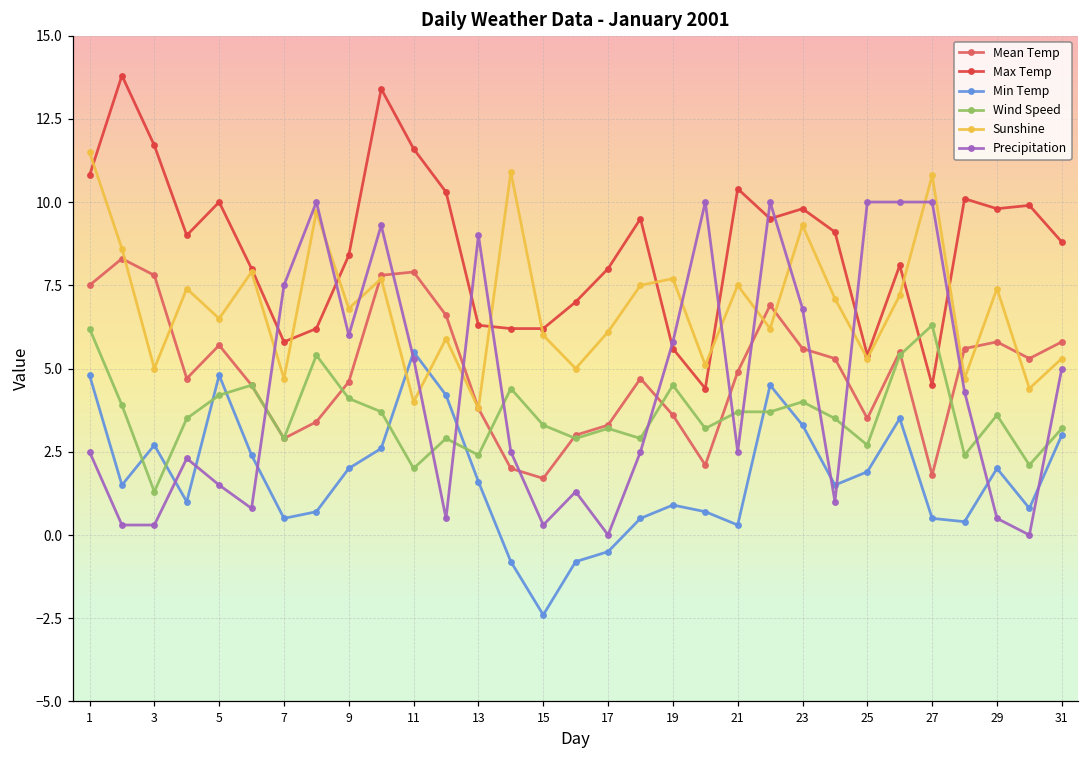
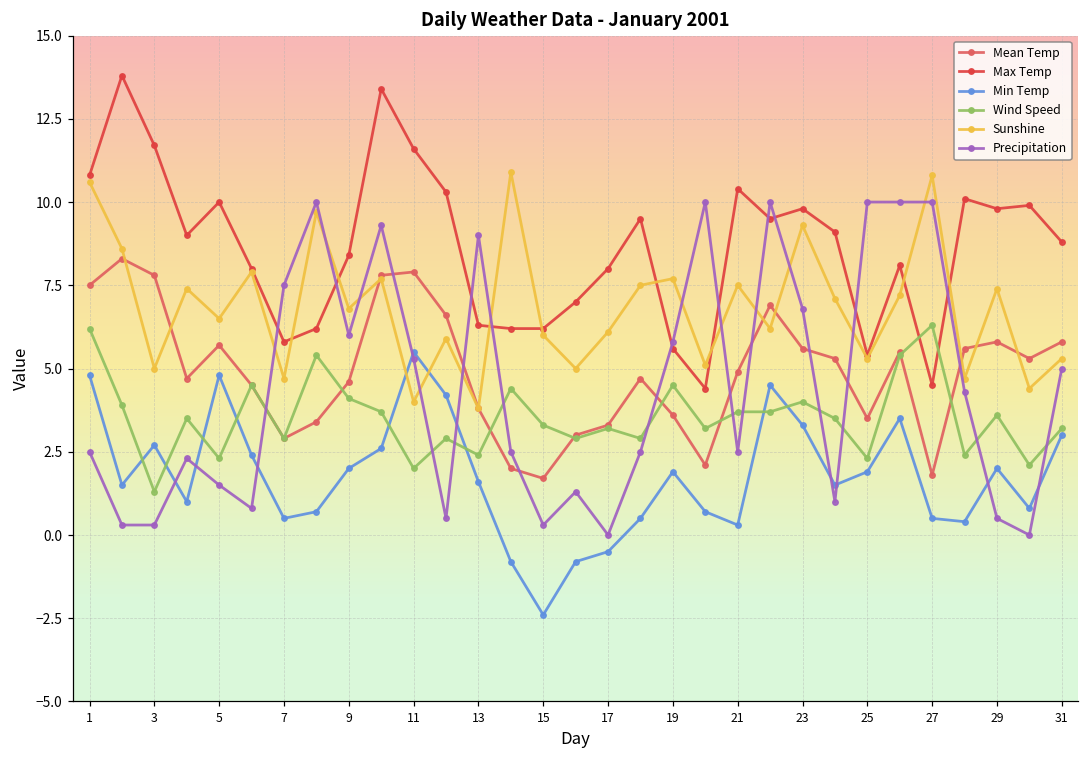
  {
    "Min Temp": {
      "1": 4.8,
      "3": 2.7,
      "5": 4.8,
      "7": 0.5,
      "9": 2.0,
      "11": 5.5,
      "13": 1.6,
      "15": -2.4,
      "17": -0.5,
-     "19": 0.9,
+     "19": 1.9,
      "21": 0.3,
      "23": 3.3,
      "25": 1.9,
      "27": 0.5,
      "29": 2.0,
      "31": 3.0
    },
    "Wind Speed": {
      "1": 6.2,
      "3": 1.3,
-     "5": 4.2,
+     "5": 2.3,
      "9": 4.1,
      "11": 2.0,
      "13": 2.4,
      "15": 3.3,
      "17": 3.2,
      "19": 4.5,
      "21": 3.7,
      "23": 4.0,
-     "25": 2.7,
+     "25": 2.3,
      "27": 6.3,
      "29": 3.6,
      "31": 3.2
    },
    "Sunshine": {
-     "1": 11.5,
+     "1": 10.6,
      "3": 5.0,
      "5": 6.5,
      "7": 4.7,
      "9": 6.8,
      "11": 4.0,
      "15": 6.0,
      "17": 6.1,
      "19": 7.7,
      "21": 7.5,
      "23": 9.3,
      "25": 5.3,
      "27": 10.8,
      "29": 7.4,
      "31": 5.3
    },
    "Precipitation": {
      "1": 2.5,
      "3": 0.3,
      "5": 1.5,
      "7": 7.5,
      "9": 6.0,
      "11": 5.3,
      "13": 9.0,
      "15": 0.3,
      "17": 0.0,
      "19": 5.8,
      "21": 2.5,
      "23": 6.8,
      "25": 10.0,
      "27": 10.0,
      "29": 0.5,
      "31": 5.0
    }
  }
